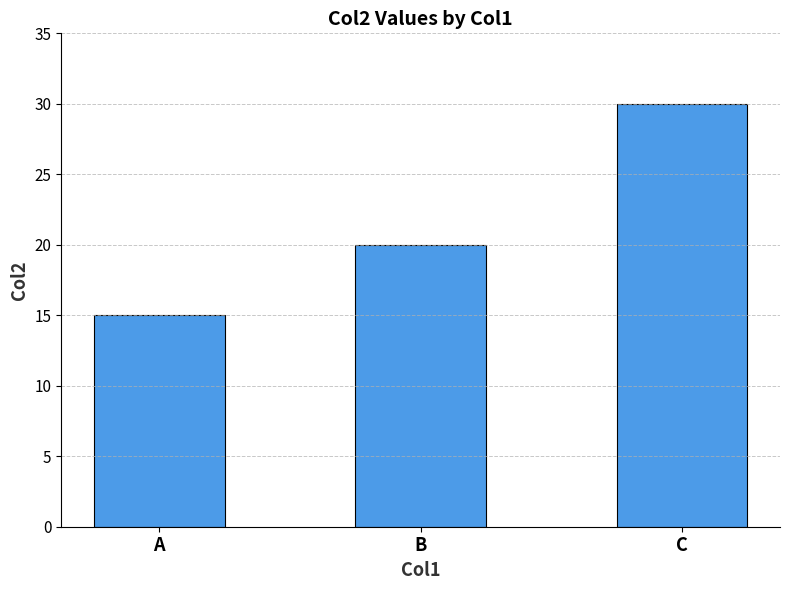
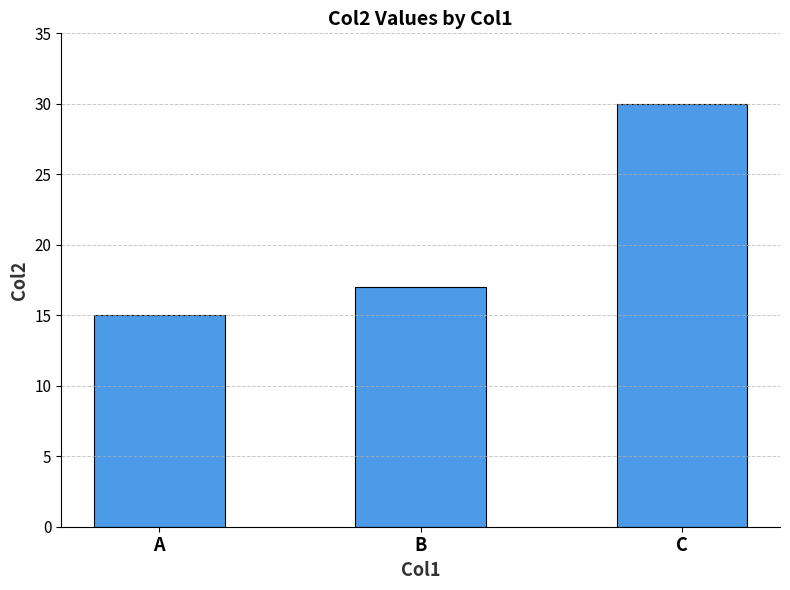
  {
    "A": 15,
-   "B": 20,
+   "B": 17,
    "C": 30
  }
